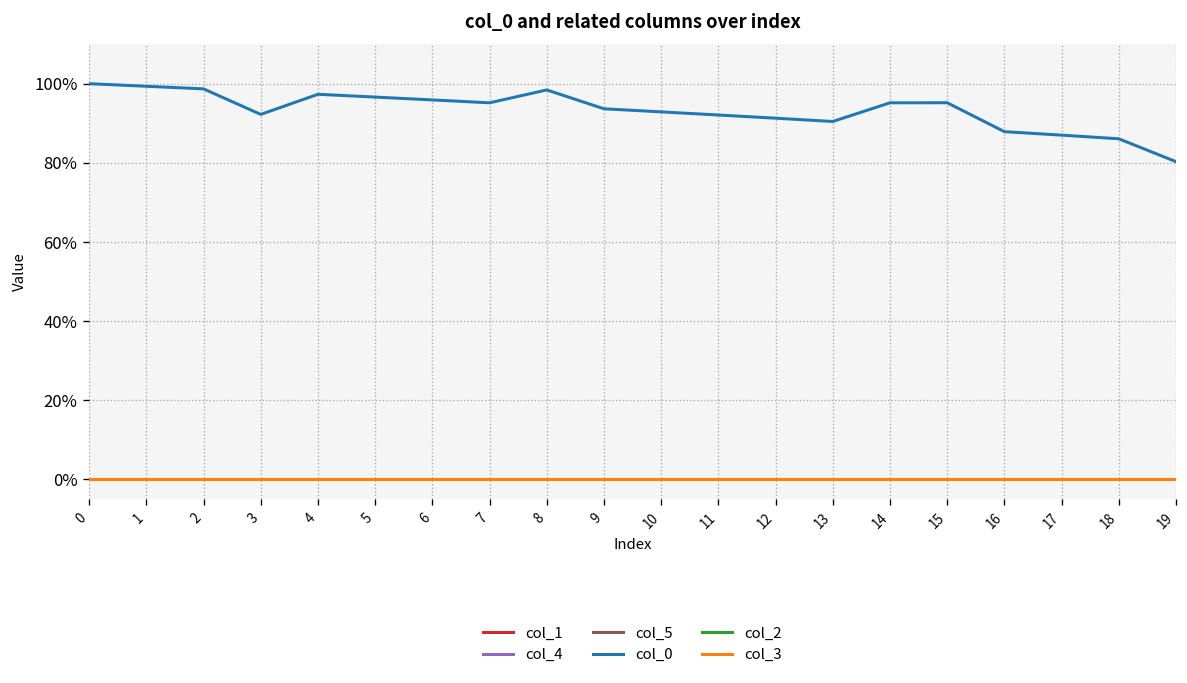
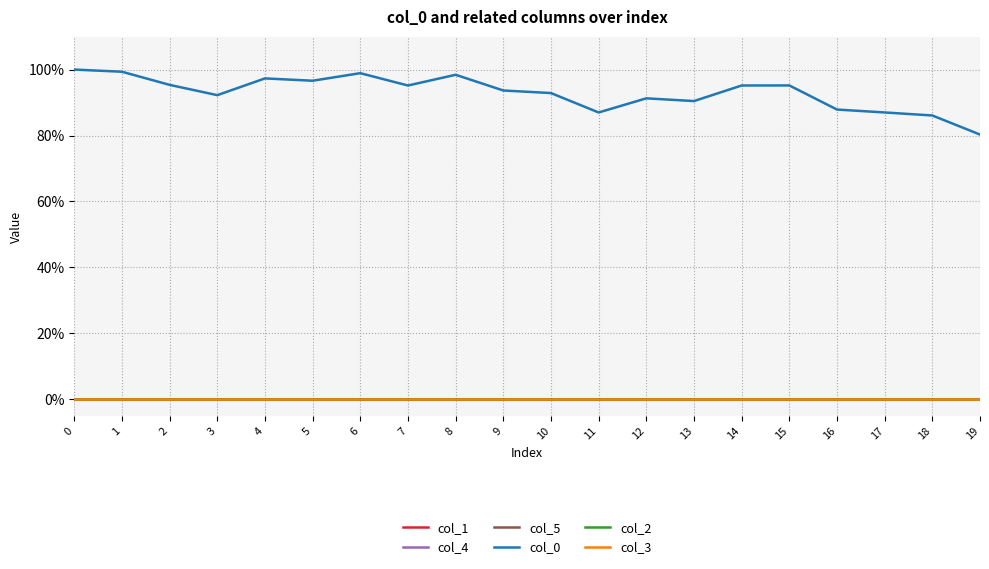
  {
    "col_3": {
      "0": "0%",
      "1": "0%",
      "2": "0%",
      "3": "0%",
      "4": "0%",
      "5": "0%",
      "6": "0%",
      "7": "0%",
      "8": "0%",
      "9": "0%",
      "10": "0%",
      "11": "0%",
      "12": "0%",
      "13": "0%",
      "14": "0%",
      "15": "0%",
      "16": "0%",
      "17": "0%",
      "18": "0%",
      "19": "0%"
    },
    "col_0": {
      "0": "100%",
      "1": "99%",
-     "2": "99%",
+     "2": "95%",
      "3": "92%",
      "4": "97%",
      "5": "97%",
-     "6": "96%",
+     "6": "99%",
      "7": "95%",
      "8": "98%",
      "9": "94%",
      "10": "93%",
-     "11": "92%",
+     "11": "87%",
      "12": "91%",
      "13": "90%",
      "14": "95%",
      "15": "95%",
      "16": "88%",
      "17": "87%",
      "18": "86%",
      "19": "80%"
    }
  }
